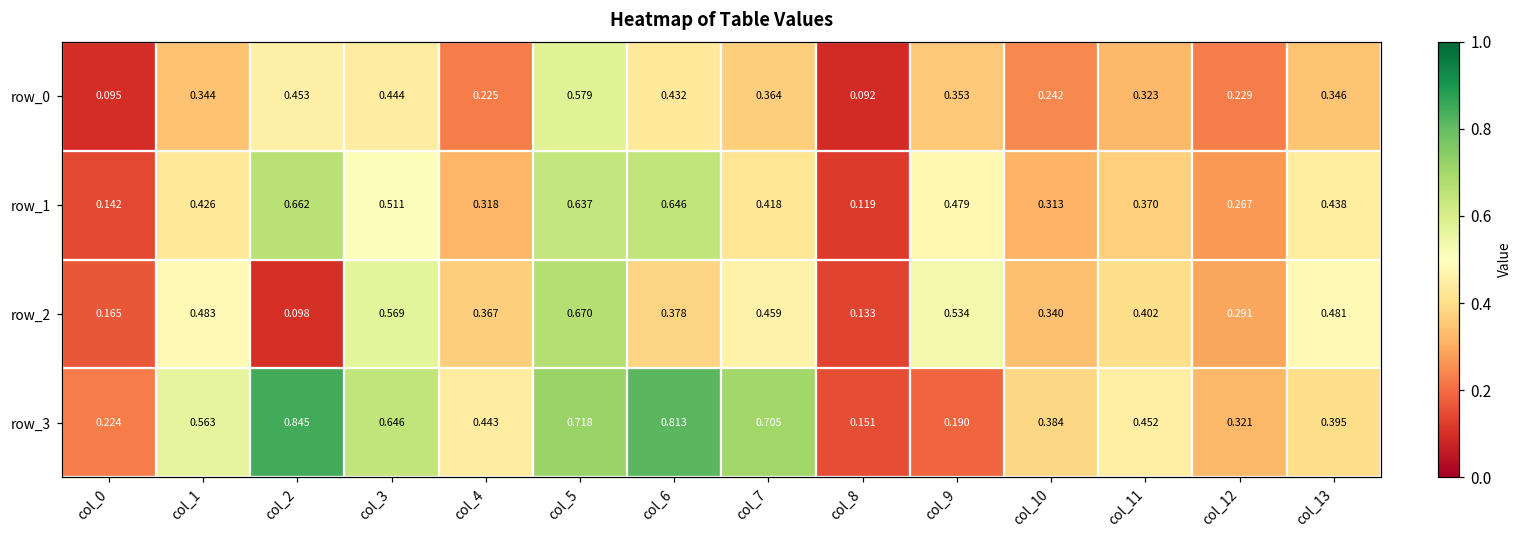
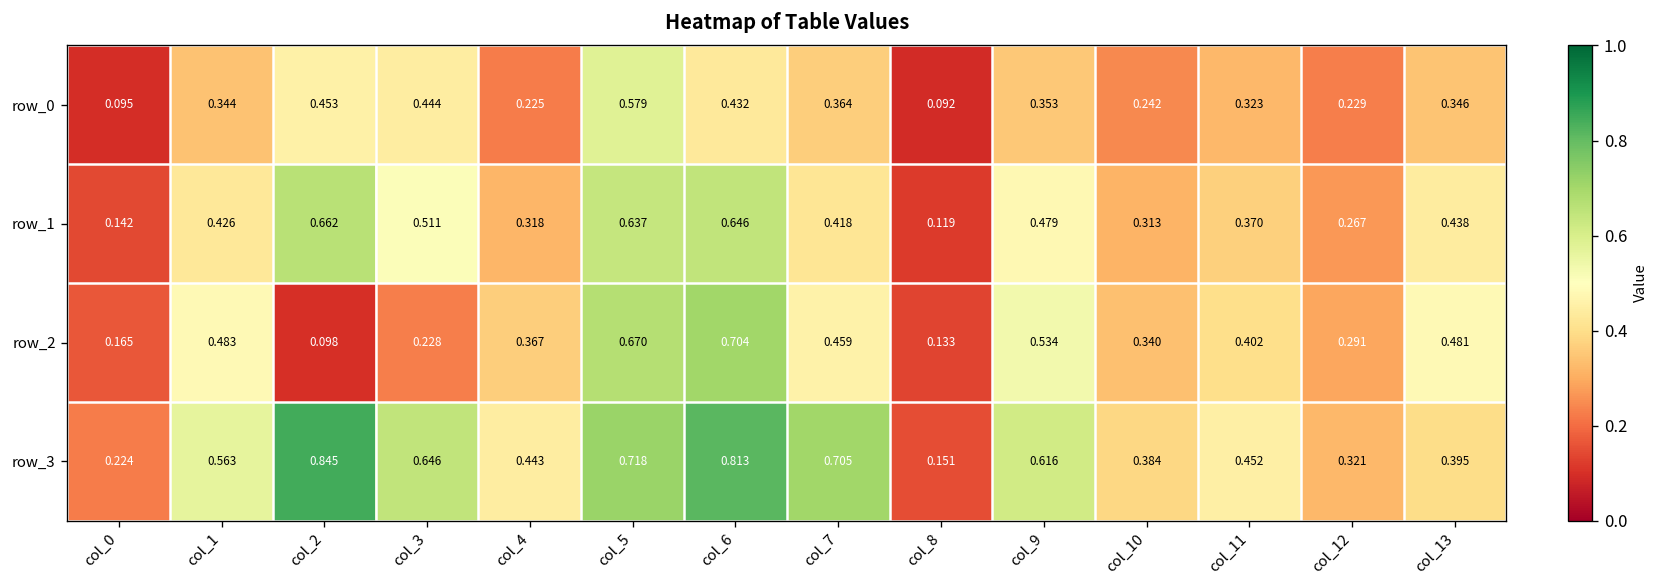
  {
    "row_0": {
      "col_0": 0.095,
      "col_1": 0.344,
      "col_2": 0.453,
      "col_3": 0.444,
      "col_4": 0.225,
      "col_5": 0.579,
      "col_6": 0.432,
      "col_7": 0.364,
      "col_8": 0.092,
      "col_9": 0.353,
      "col_10": 0.242,
      "col_11": 0.323,
      "col_12": 0.229,
      "col_13": 0.346
    },
    "row_1": {
      "col_0": 0.142,
      "col_1": 0.426,
      "col_2": 0.662,
      "col_3": 0.511,
      "col_4": 0.318,
      "col_5": 0.637,
      "col_6": 0.646,
      "col_7": 0.418,
      "col_8": 0.119,
      "col_9": 0.479,
      "col_10": 0.313,
      "col_11": 0.370,
      "col_12": 0.267,
      "col_13": 0.438
    },
    "row_2": {
      "col_0": 0.165,
      "col_1": 0.483,
      "col_2": 0.098,
-     "col_3": 0.569,
+     "col_3": 0.228,
      "col_4": 0.367,
      "col_5": 0.670,
-     "col_6": 0.378,
+     "col_6": 0.704,
      "col_7": 0.459,
      "col_8": 0.133,
      "col_9": 0.534,
      "col_10": 0.340,
      "col_11": 0.402,
      "col_12": 0.291,
      "col_13": 0.481
    },
    "row_3": {
      "col_0": 0.224,
      "col_1": 0.563,
      "col_2": 0.845,
      "col_3": 0.646,
      "col_4": 0.443,
      "col_5": 0.718,
      "col_6": 0.813,
      "col_7": 0.705,
      "col_8": 0.151,
-     "col_9": 0.190,
+     "col_9": 0.616,
      "col_10": 0.384,
      "col_11": 0.452,
      "col_12": 0.321,
      "col_13": 0.395
    }
  }
